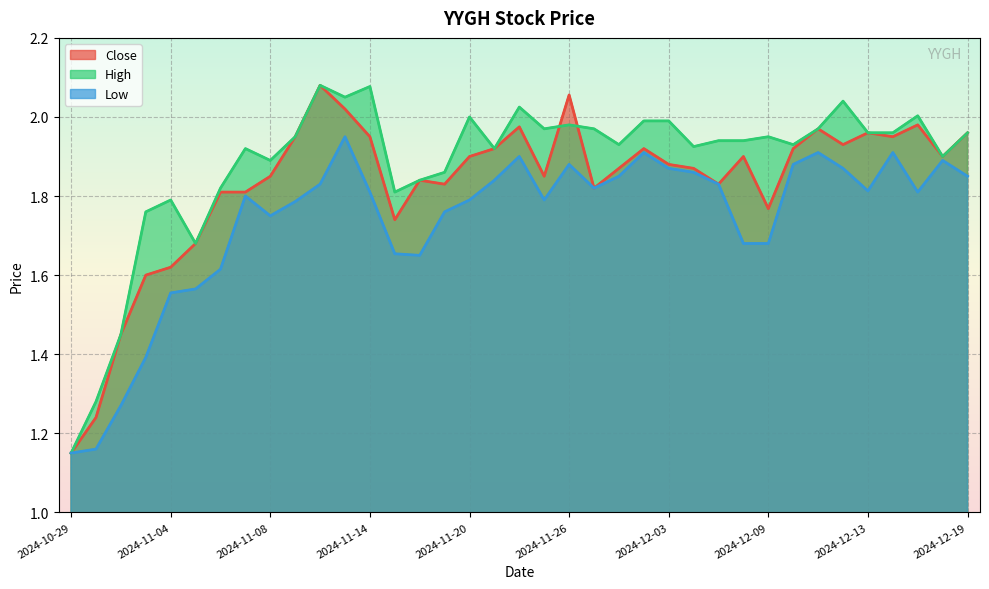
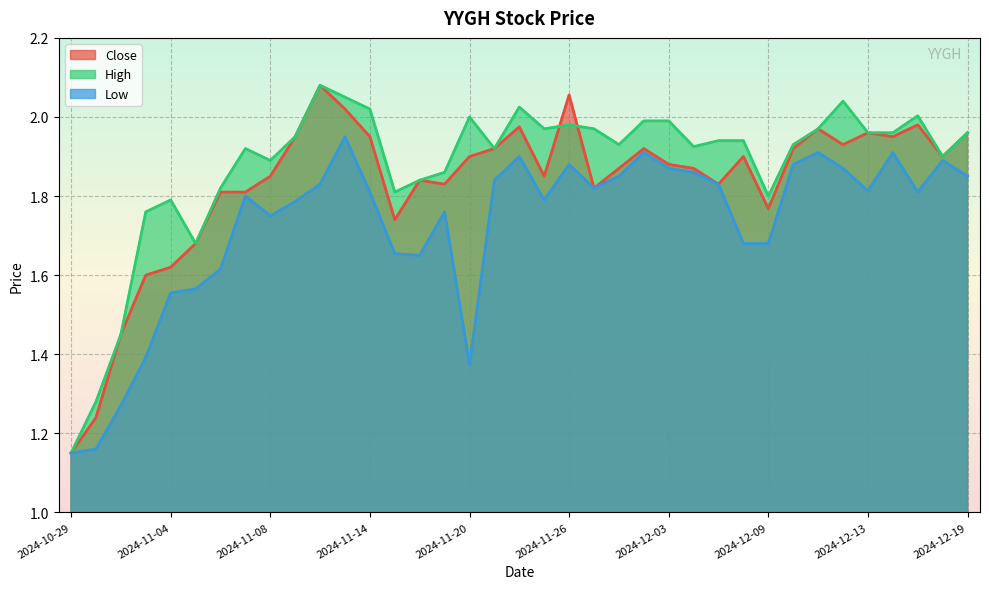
  {
    "Close": {
      "2024-11-04": 1.62,
      "2024-11-08": 1.85,
      "2024-11-14": 1.95,
      "2024-11-20": 1.90,
      "2024-11-26": 2.06,
      "2024-12-03": 1.88,
      "2024-12-09": 1.77
    },
    "High": {
      "2024-11-04": 1.79,
      "2024-11-08": 1.89,
-     "2024-11-14": 2.08,
+     "2024-11-14": 2.02,
      "2024-11-20": 2.00,
      "2024-11-26": 1.98,
      "2024-12-03": 1.99,
-     "2024-12-09": 1.95
+     "2024-12-09": 1.80
    },
    "Low": {
      "2024-11-04": 1.55,
      "2024-11-08": 1.75,
      "2024-11-14": 1.81,
-     "2024-11-20": 1.79,
+     "2024-11-20": 1.37,
      "2024-11-26": 1.88,
      "2024-12-03": 1.87,
      "2024-12-09": 1.68,
      "2024-12-13": 1.81,
      "2024-12-19": 1.85
    }
  }
